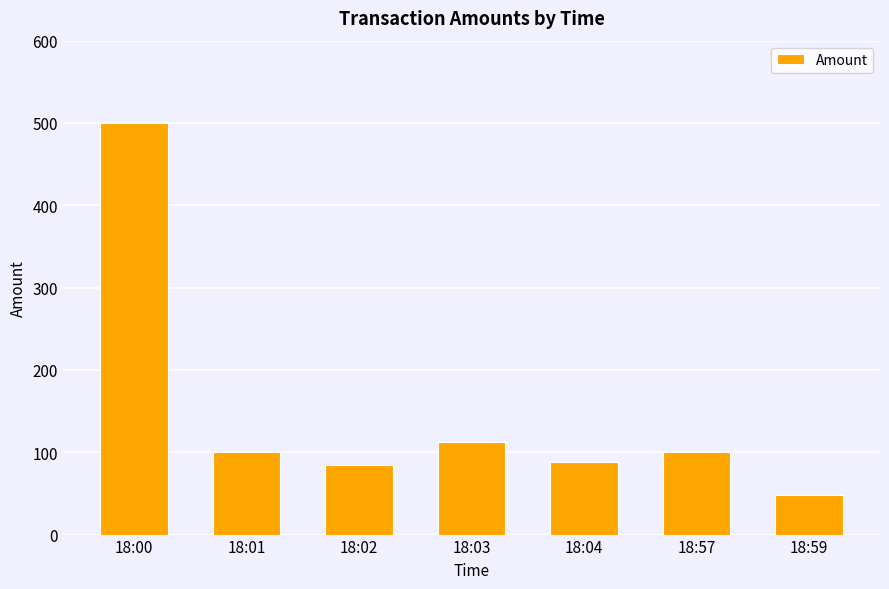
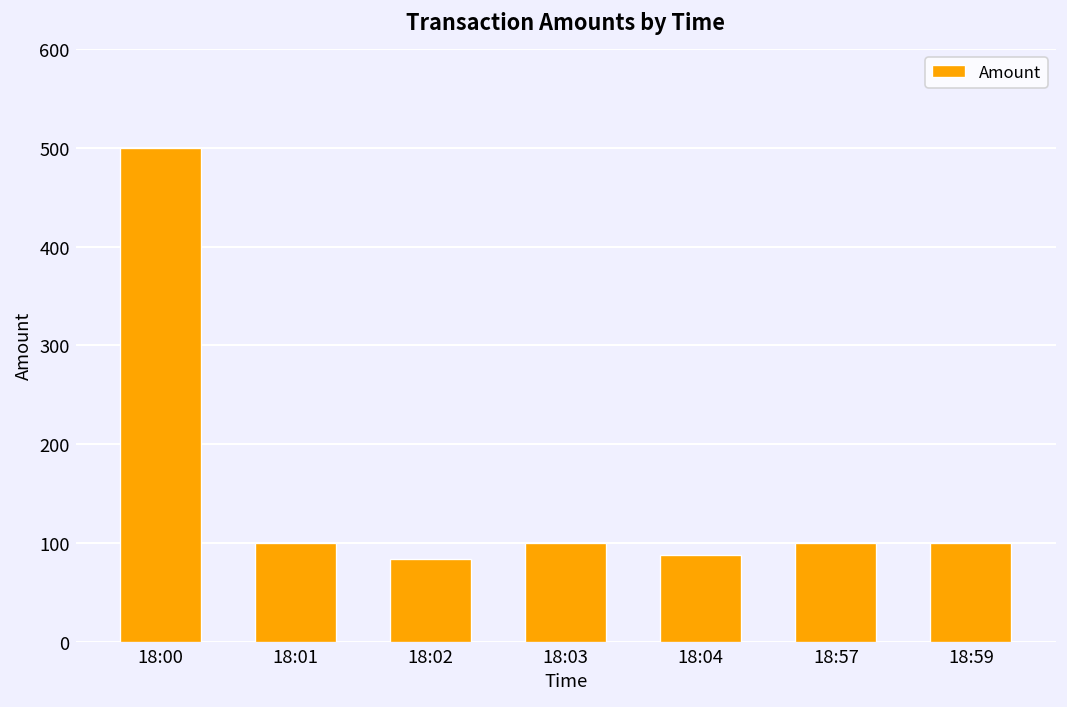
  {
    "18:00": 500,
    "18:01": 100,
    "18:02": 80,
-   "18:03": 110,
+   "18:03": 100,
    "18:04": 90,
    "18:57": 100,
-   "18:59": 50
+   "18:59": 100
  }
